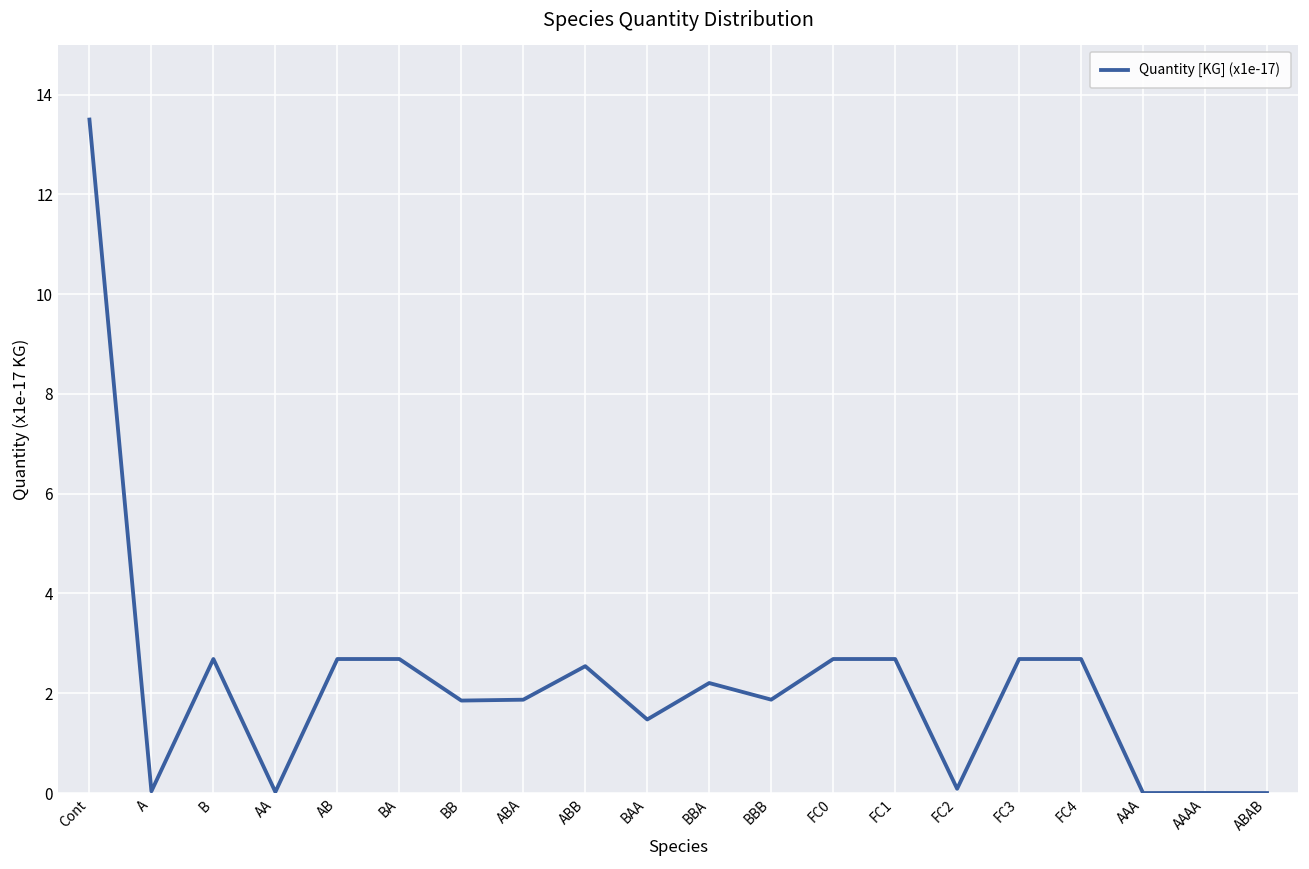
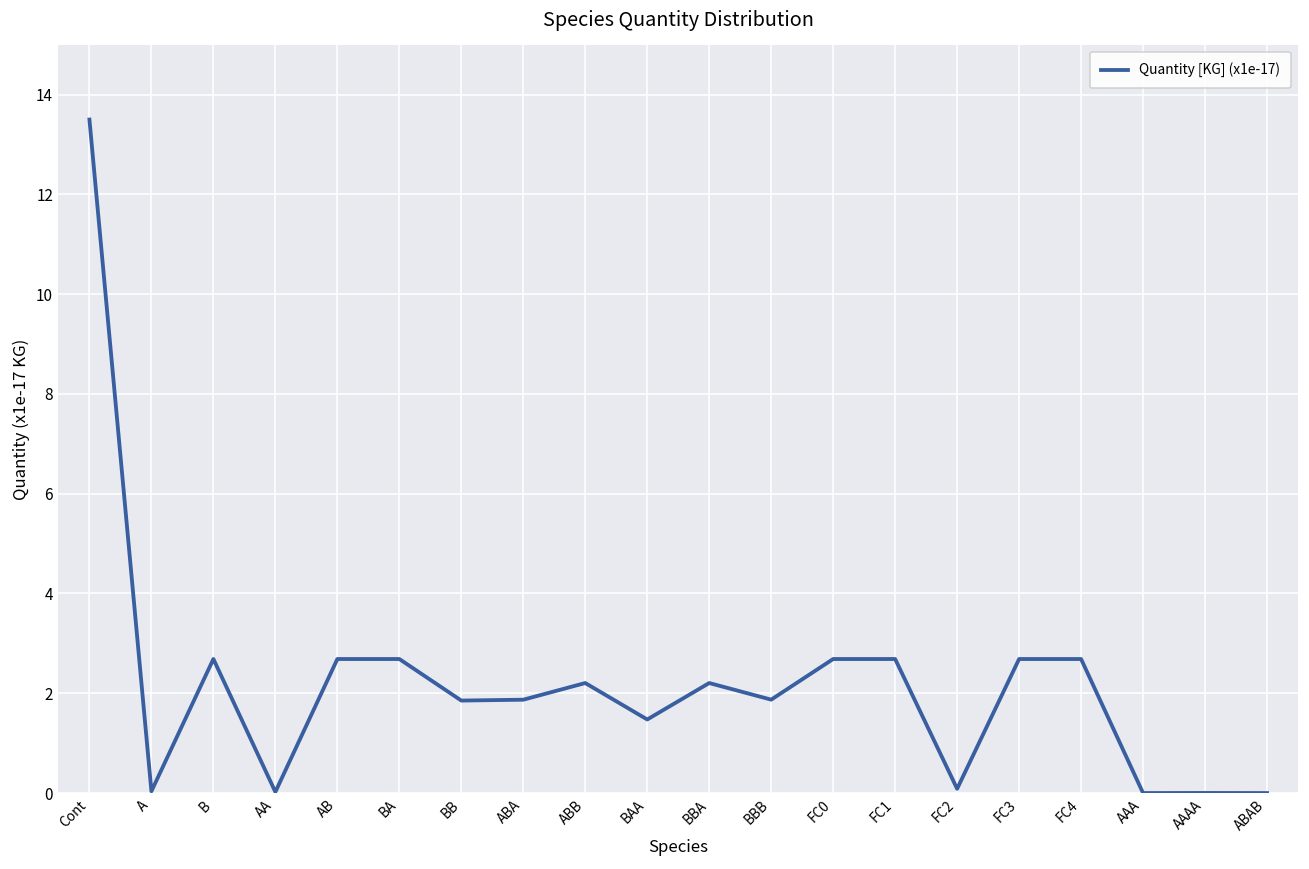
  {
    "Cont": 13.5,
    "A": 0.0,
    "B": 2.7,
    "AA": 0.0,
    "AB": 2.7,
    "BA": 2.7,
    "BB": 1.9,
    "ABA": 1.9,
-   "ABB": 2.5,
+   "ABB": 2.2,
    "BAA": 1.5,
    "BBA": 2.2,
    "BBB": 1.9,
    "FC0": 2.7,
    "FC1": 2.7,
    "FC2": 0.1,
    "FC3": 2.7,
    "FC4": 2.7,
    "AAA": 0.0,
    "AAAA": 0.0,
    "ABAB": 0.0
  }
